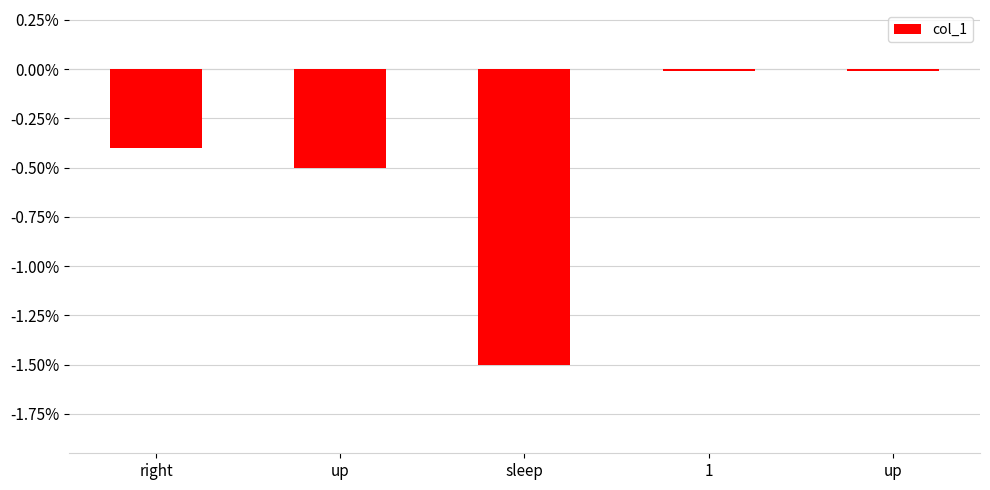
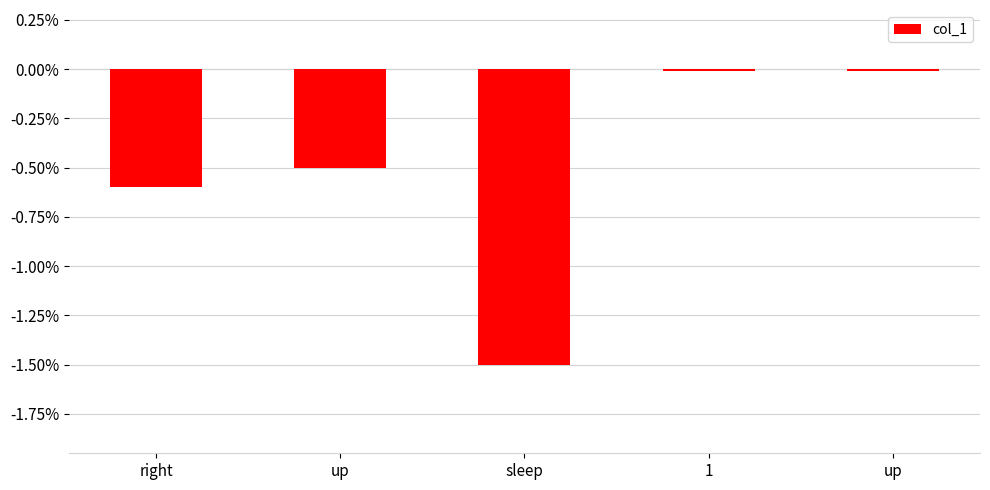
  {
-   "right": "-0.40%",
+   "right": "-0.60%",
    "sleep": "-1.50%"
  }
